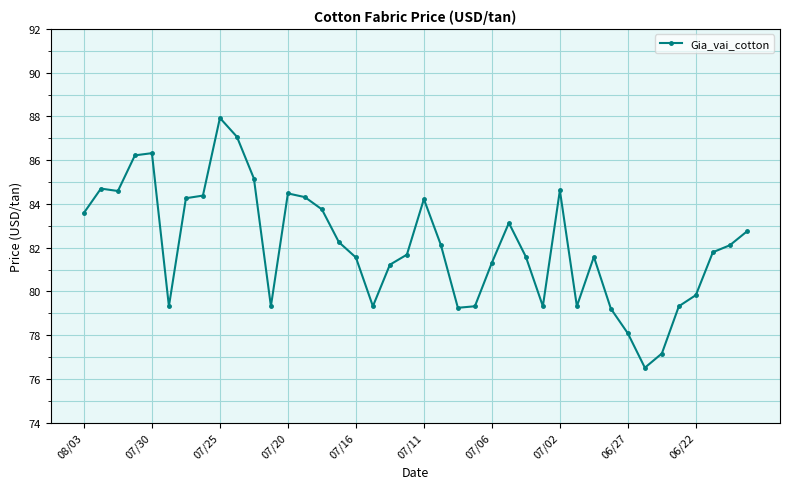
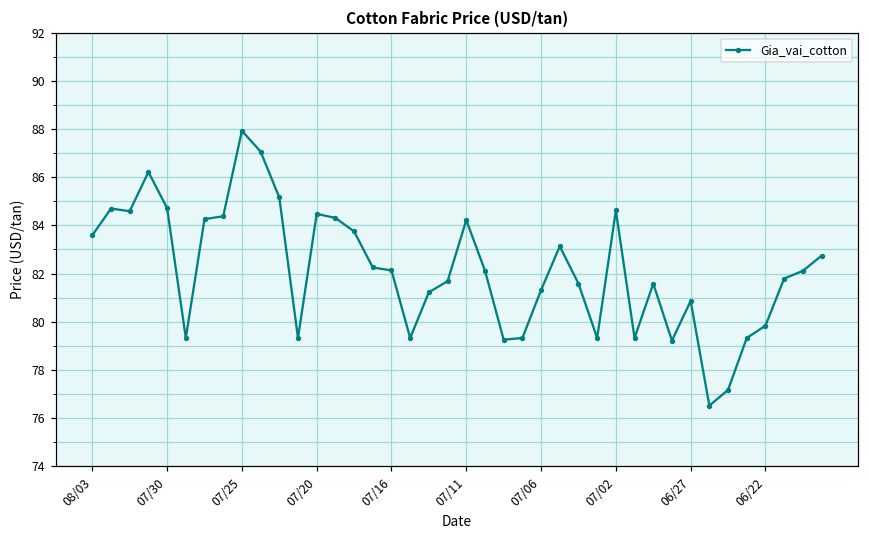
  {
    "08/03": 83.6,
-   "07/30": 86.3,
+   "07/30": 84.7,
    "07/25": 87.9,
    "07/20": 84.5,
-   "07/16": 81.6,
+   "07/16": 82.1,
    "07/11": 84.2,
    "07/06": 81.3,
    "07/02": 84.6,
-   "06/27": 78.1,
+   "06/27": 80.9,
    "06/22": 79.8
  }
